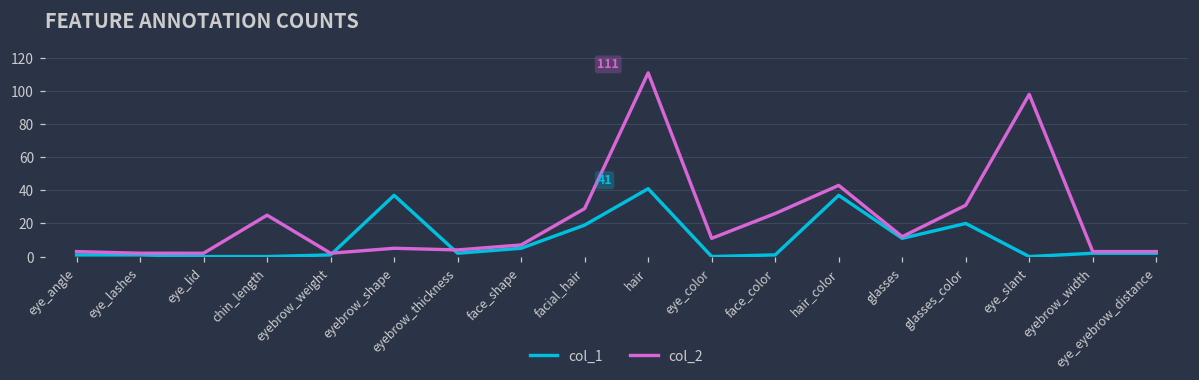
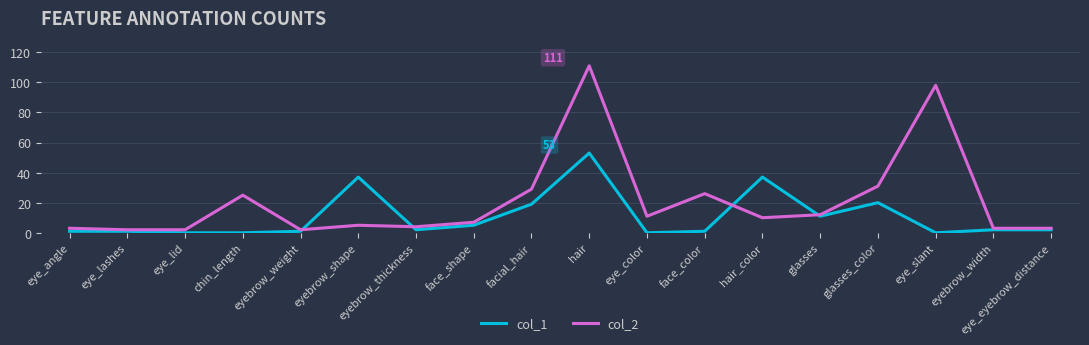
  {
    "col_1": {
-     "hair": 41
+     "hair": 53
    },
    "col_2": {
      "eye_angle": 3,
      "eye_lid": 2,
      "chin_length": 25,
      "eyebrow_shape": 5,
      "eyebrow_thickness": 4,
      "face_shape": 7,
      "eye_color": 11,
      "face_color": 26,
-     "hair_color": 43,
+     "hair_color": 10,
      "glasses_color": 31,
      "eye_slant": 98
    }
  }
